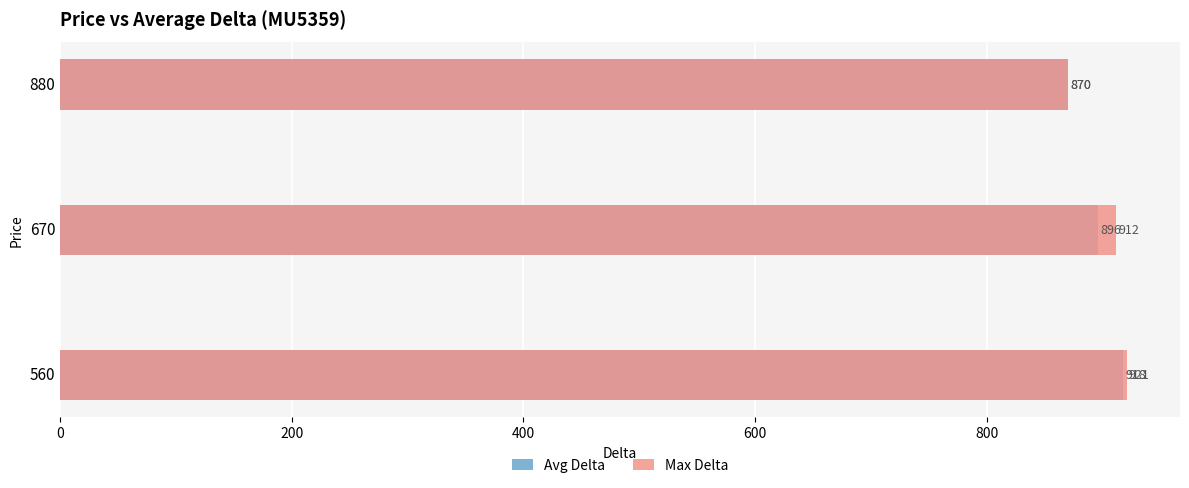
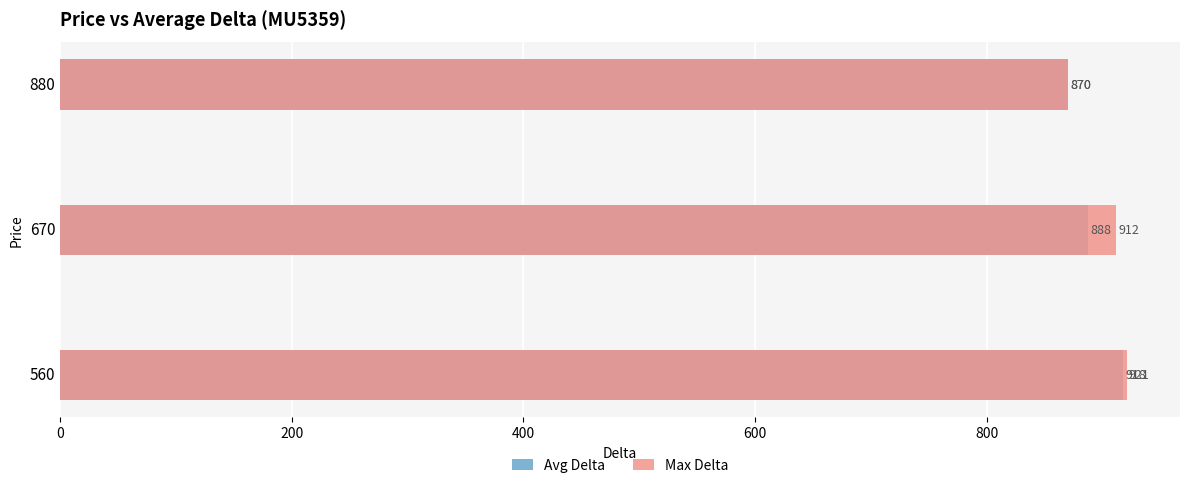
  {
    "Avg Delta": {
-     "670": 896
+     "670": 888
    },
    "Max Delta": {
      "670": 912
    }
  }
